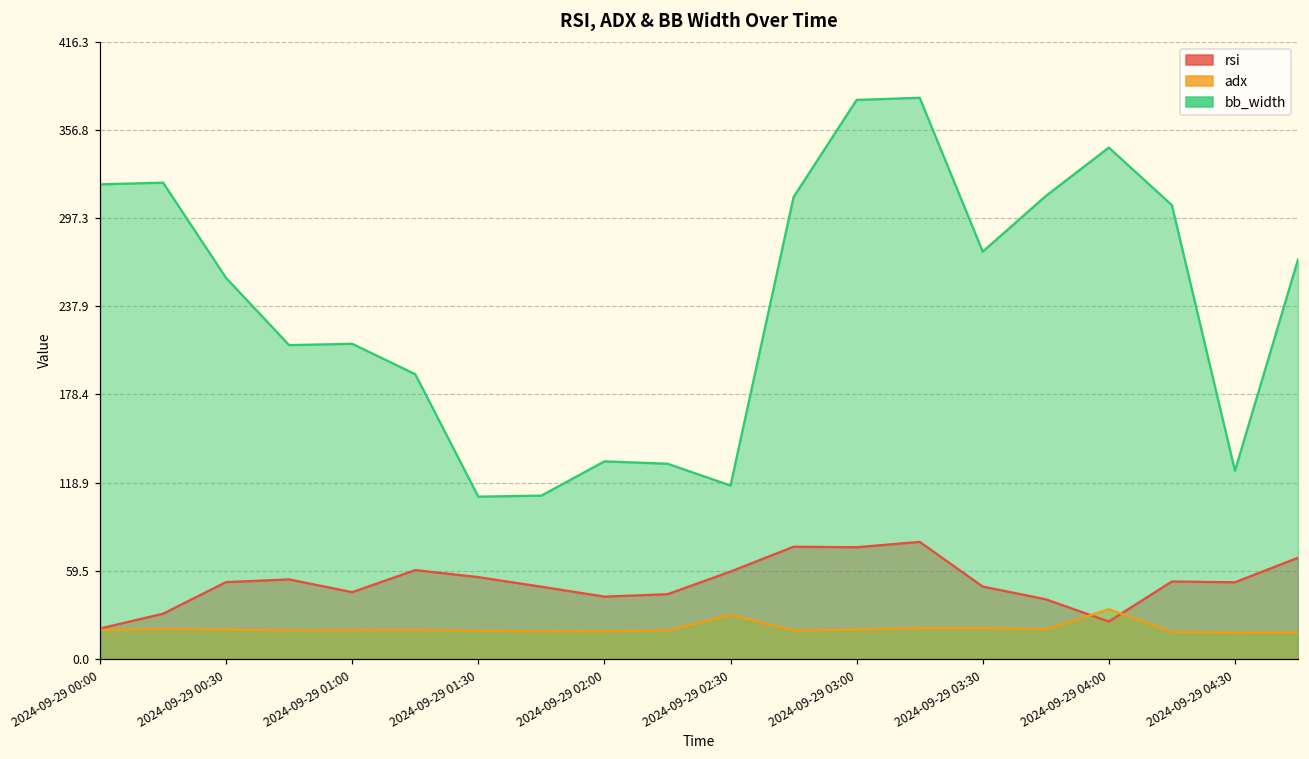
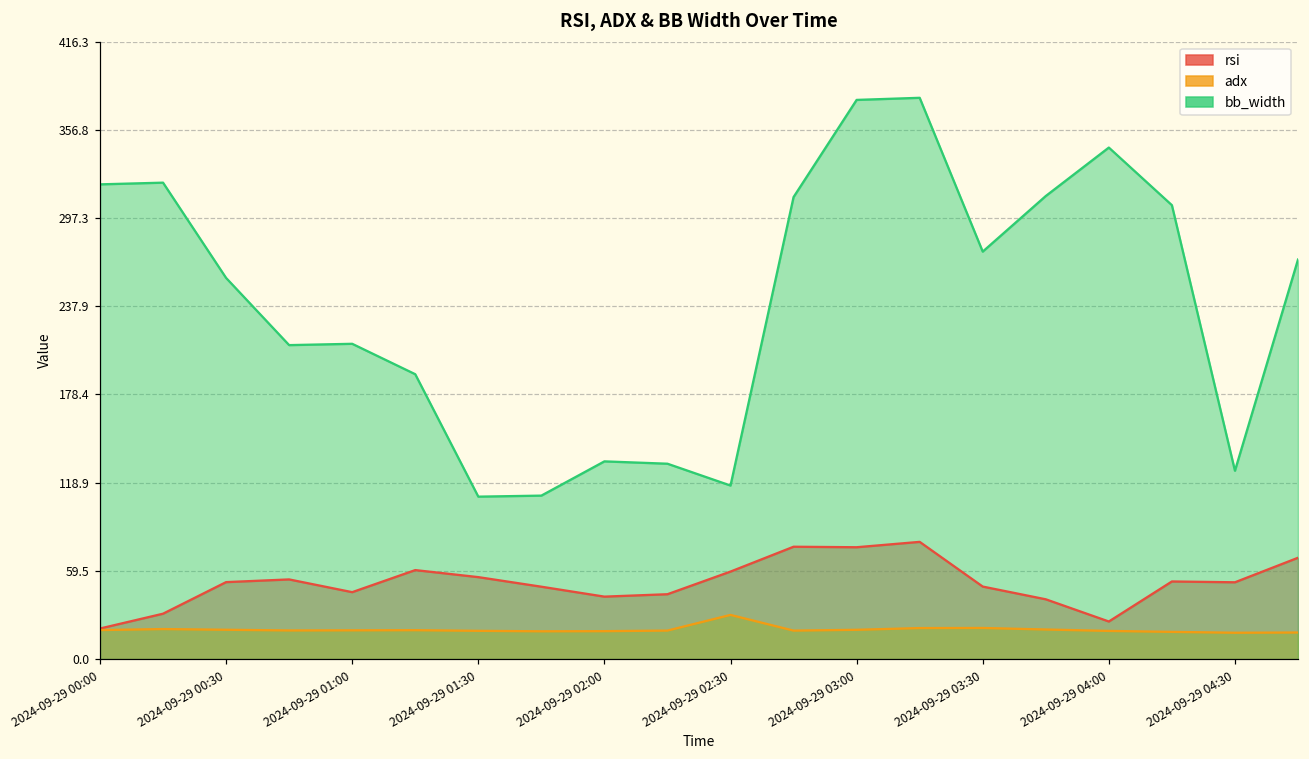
  {
    "rsi": {
      "2024-09-29 00:30": 52,
      "2024-09-29 01:00": 45,
      "2024-09-29 01:30": 55,
      "2024-09-29 02:00": 42,
      "2024-09-29 02:30": 59,
      "2024-09-29 03:00": 75,
      "2024-09-29 03:30": 49,
      "2024-09-29 04:00": 25,
      "2024-09-29 04:30": 52
    },
    "adx": {
      "2024-09-29 00:30": 20,
      "2024-09-29 01:00": 19,
      "2024-09-29 01:30": 19,
      "2024-09-29 02:00": 19,
      "2024-09-29 02:30": 30,
      "2024-09-29 03:00": 20,
      "2024-09-29 03:30": 21,
-     "2024-09-29 04:00": 34,
+     "2024-09-29 04:00": 19,
      "2024-09-29 04:30": 18
    },
    "bb_width": {
      "2024-09-29 00:00": 320,
      "2024-09-29 00:30": 257,
      "2024-09-29 01:00": 213,
      "2024-09-29 01:30": 110,
      "2024-09-29 02:00": 133,
      "2024-09-29 02:30": 117,
      "2024-09-29 03:00": 377,
      "2024-09-29 03:30": 275,
      "2024-09-29 04:00": 345,
      "2024-09-29 04:30": 127
    }
  }
